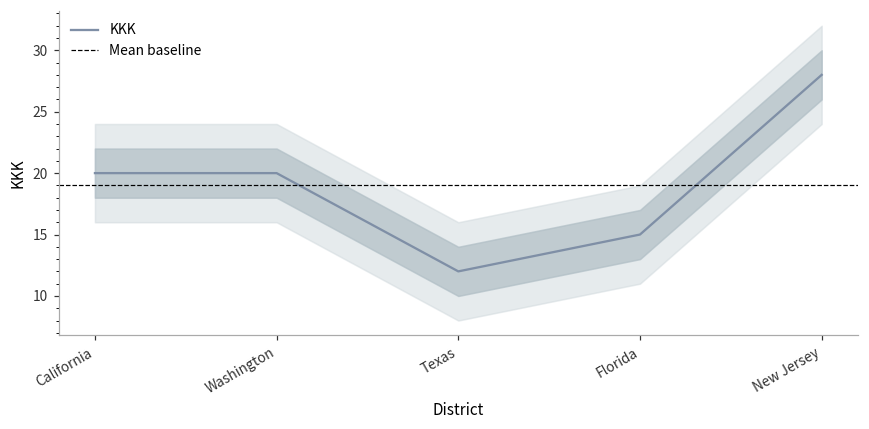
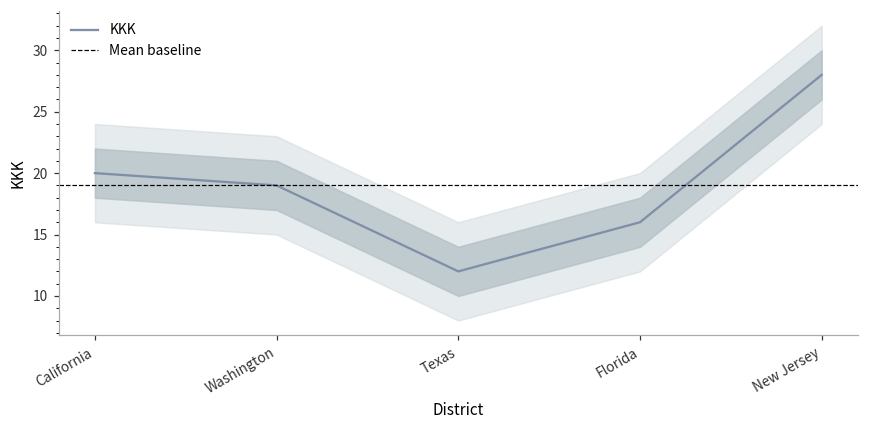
  {
    "KKK": {
      "California": 20,
-     "Washington": 20,
+     "Washington": 19,
      "Texas": 12,
-     "Florida": 15,
+     "Florida": 16,
      "New Jersey": 28
    }
  }
